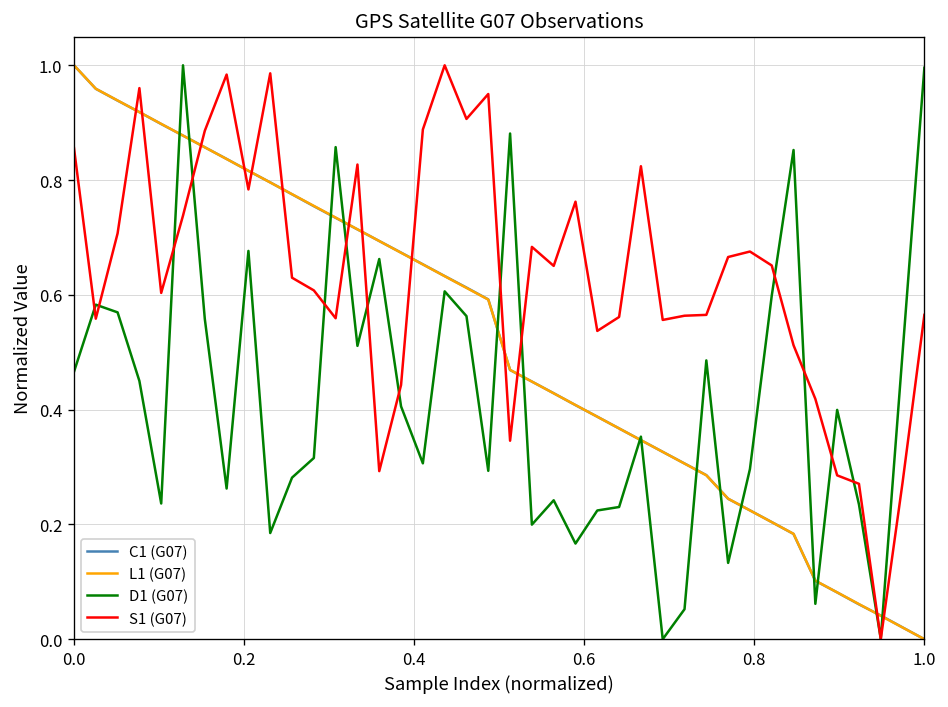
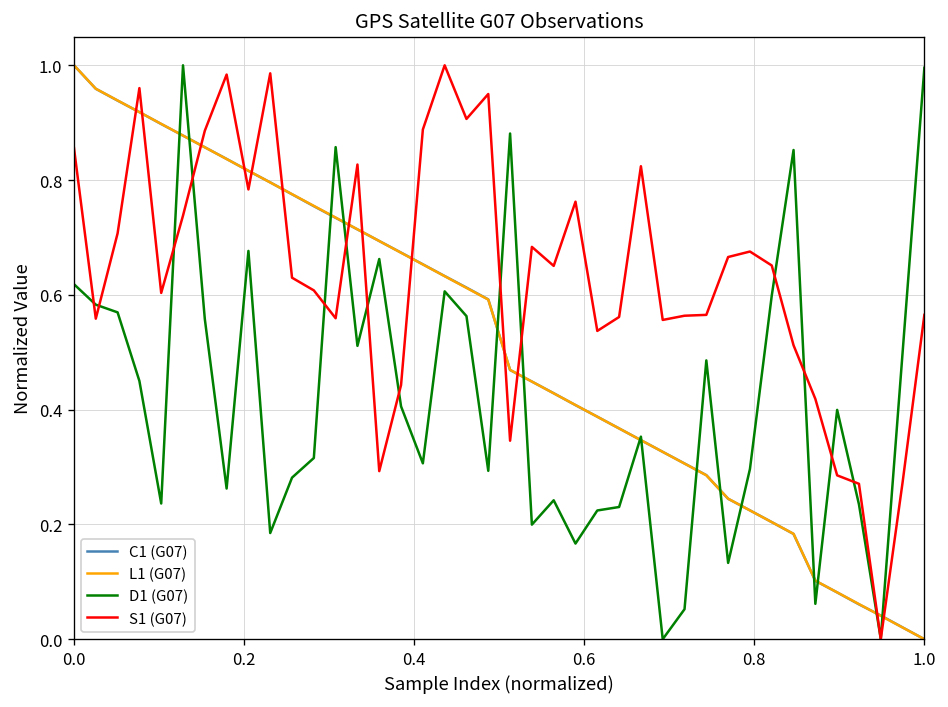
  {
    "D1 (G07)": {
-     "0.0": 0.47,
+     "0.0": 0.62,
      "1.0": 1.00
    },
    "S1 (G07)": {
      "0.0": 0.86,
      "1.0": 0.57
    }
  }
